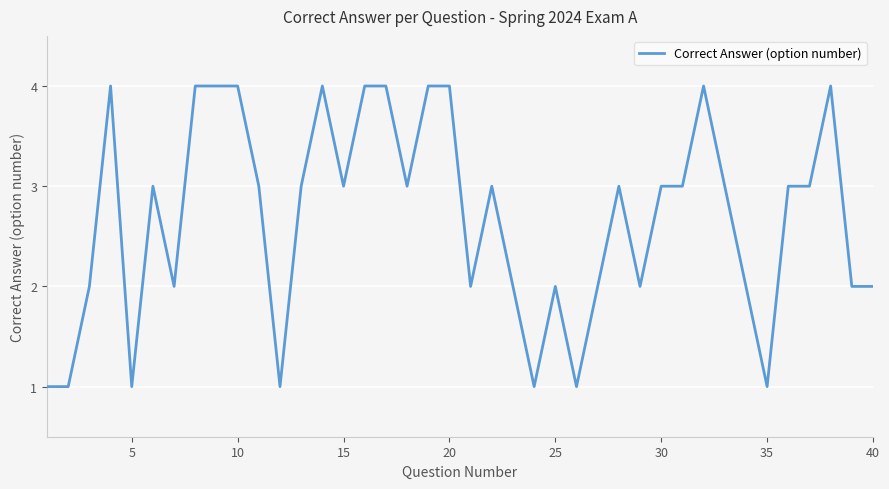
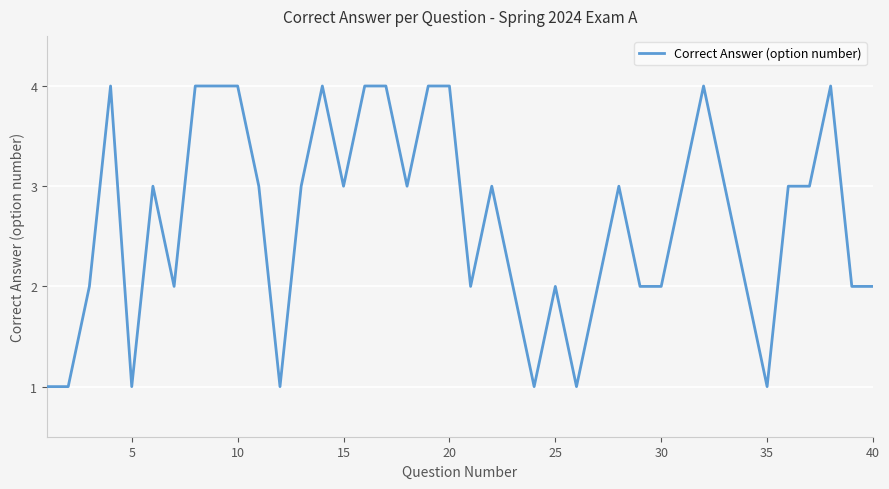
  {
    "5": 1,
    "10": 4,
    "15": 3,
    "20": 4,
    "25": 2,
-   "30": 3,
+   "30": 2,
    "35": 1,
    "40": 2
  }
